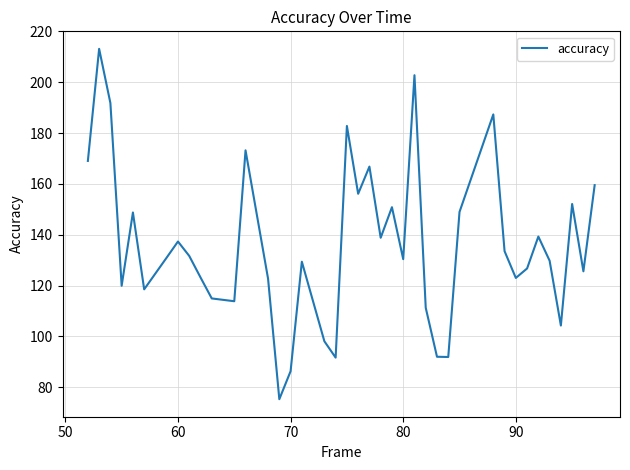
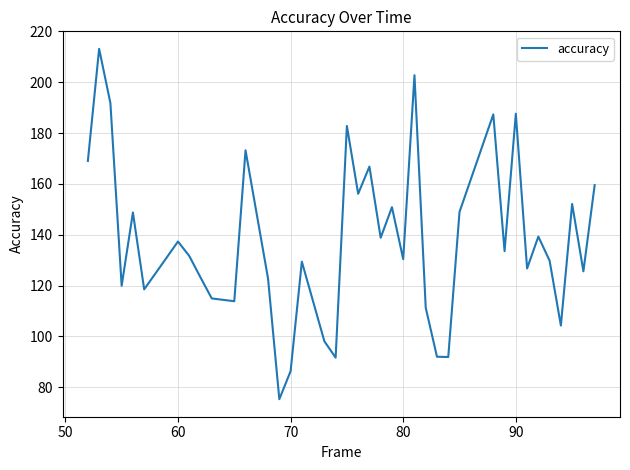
  {
    "60": 137,
    "70": 86,
    "80": 130,
-   "90": 123
+   "90": 188
  }
